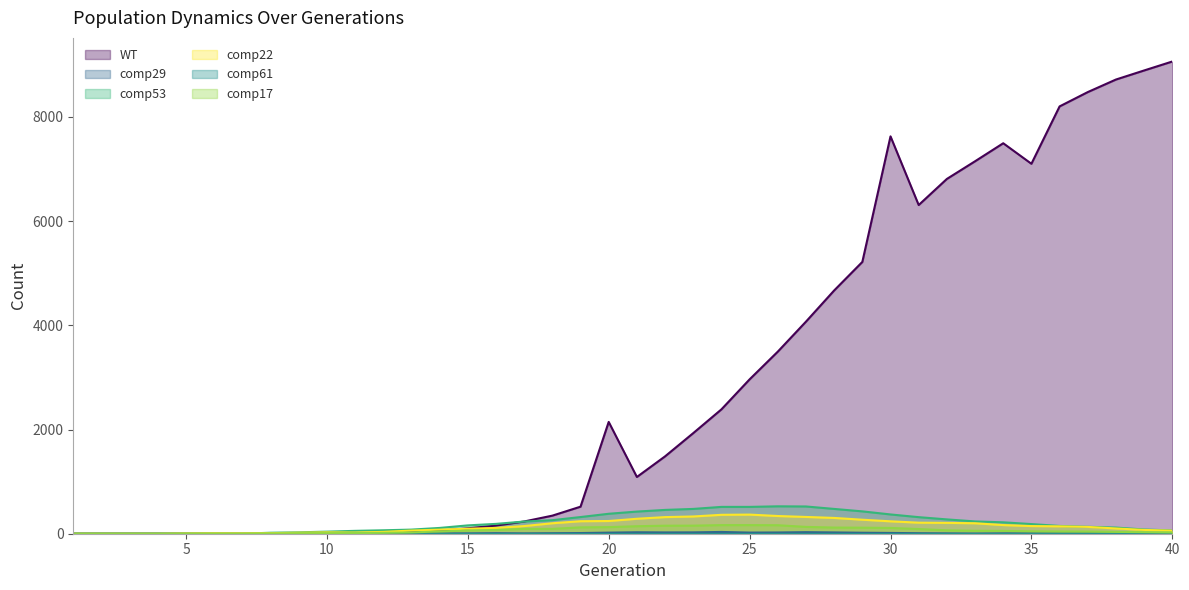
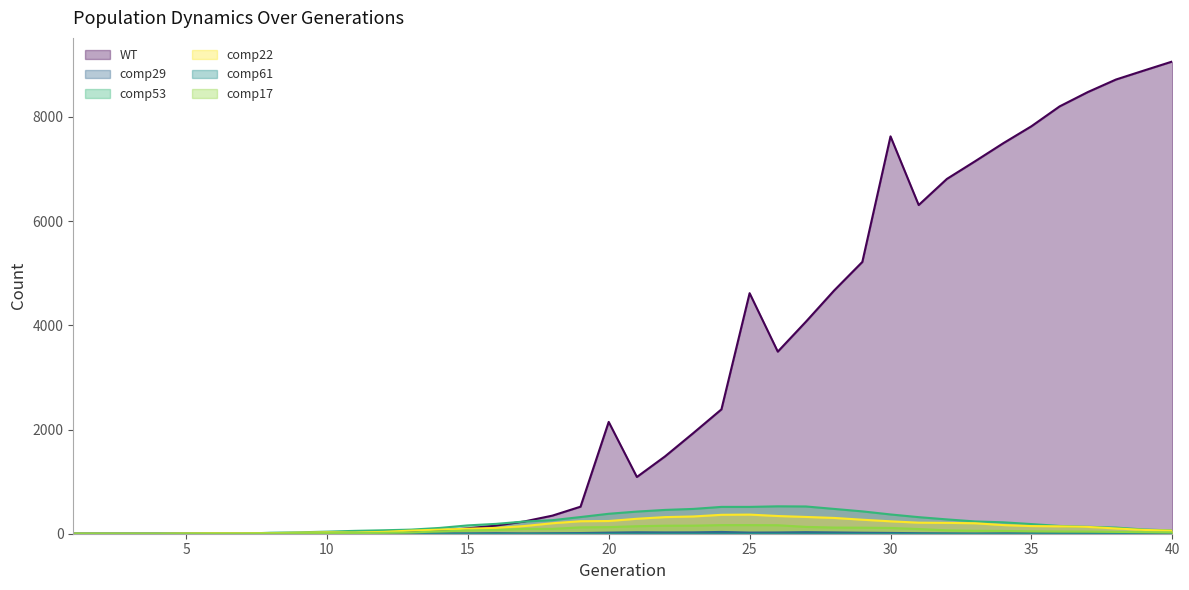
  {
    "WT": {
      "20": 2100,
-     "25": 3000,
+     "25": 4600,
      "30": 7600,
-     "35": 7100,
+     "35": 7800,
      "40": 9100
    }
  }
